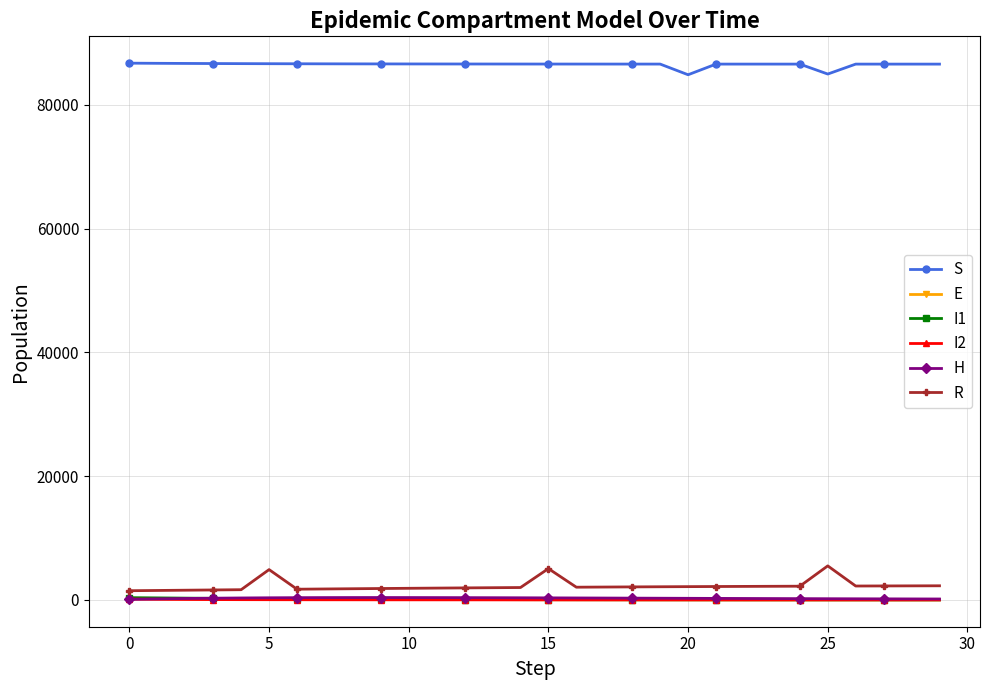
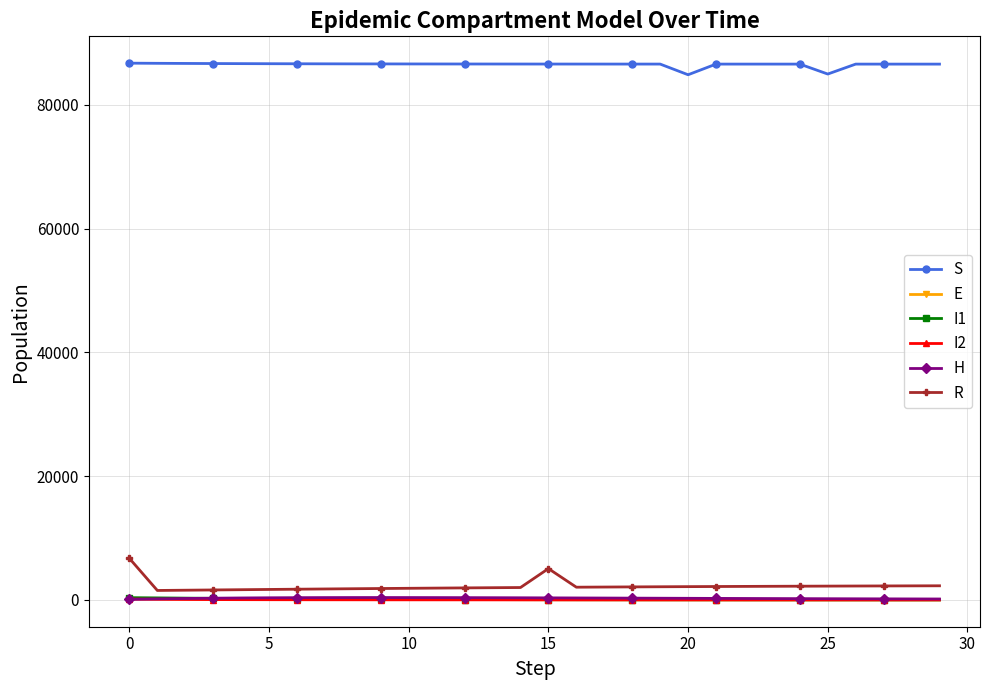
  {
    "S": {
      "0": 87000,
      "5": 87000,
      "10": 87000,
      "15": 87000,
      "20": 85000,
      "25": 85000
    },
    "R": {
-     "0": 1000,
-     "5": 5000,
+     "0": 7000,
+     "5": 2000,
      "10": 2000,
      "15": 5000,
      "20": 2000,
-     "25": 5000
+     "25": 2000
    }
  }
